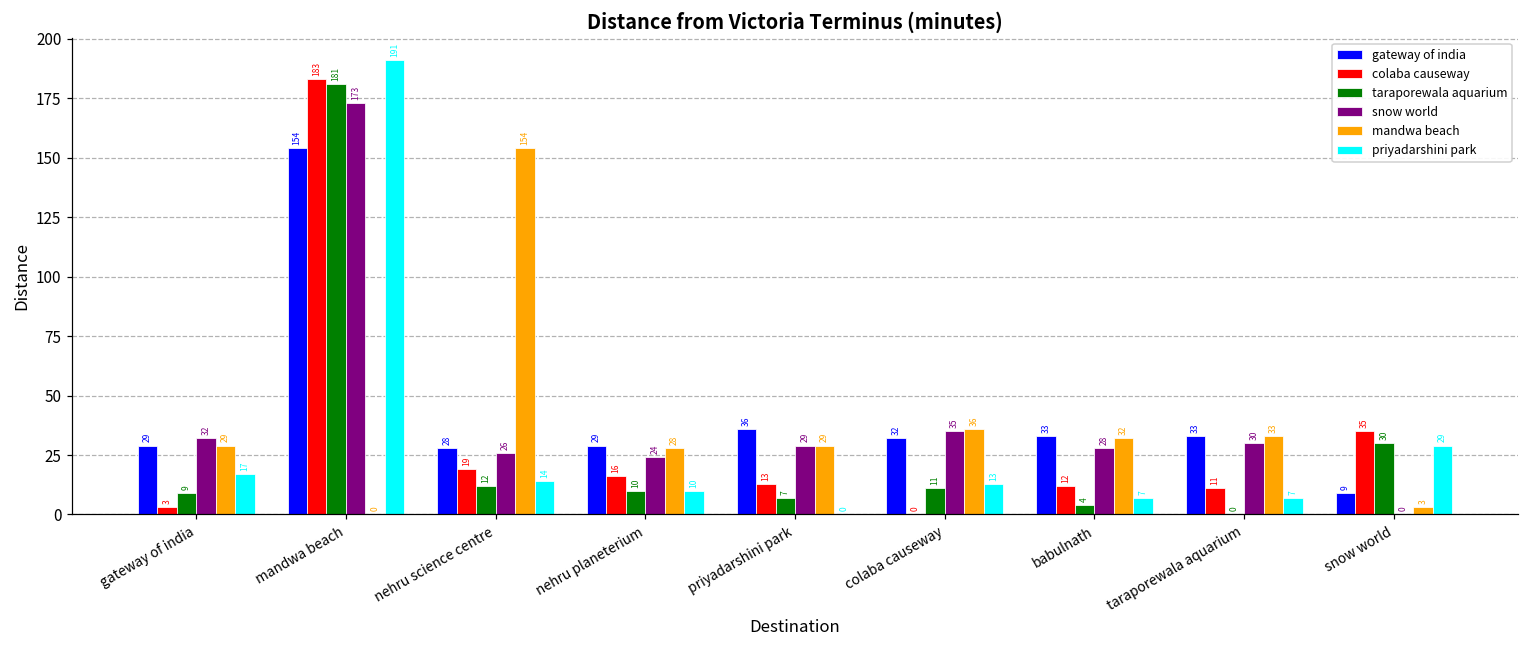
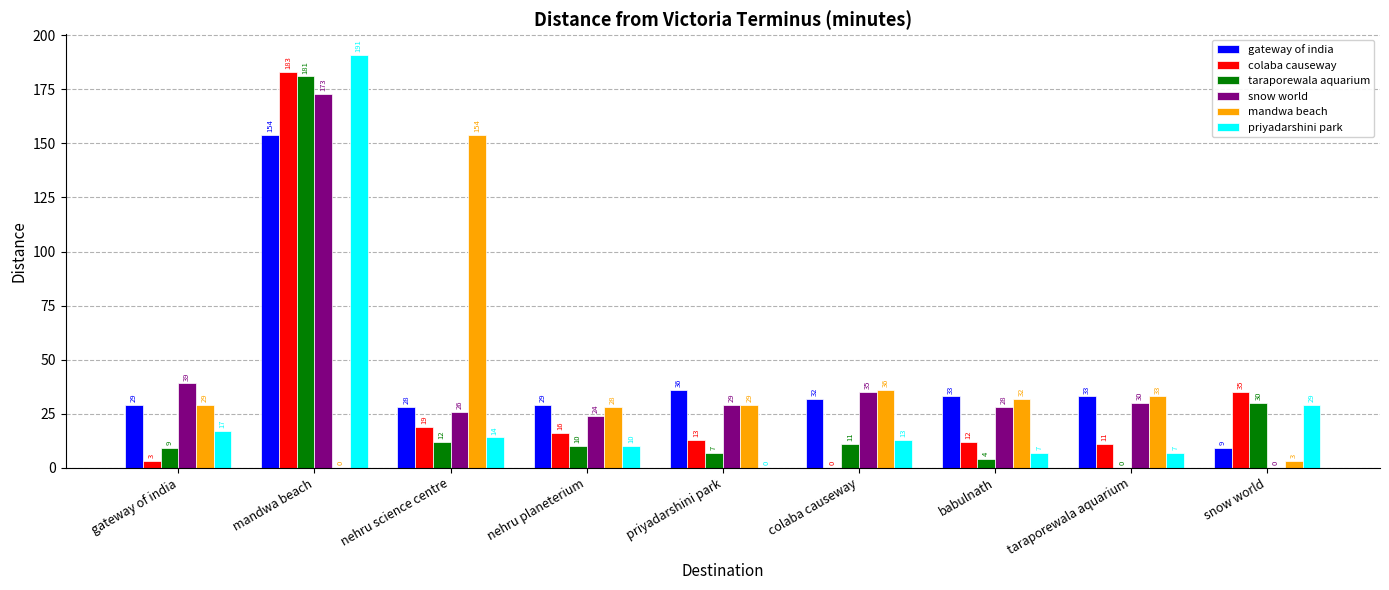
  {
    "gateway of india": {
      "gateway of india": 29,
      "mandwa beach": 154,
      "nehru science centre": 28,
      "nehru planeterium": 29,
      "priyadarshini park": 36,
      "colaba causeway": 32,
      "babulnath": 33,
      "taraporewala aquarium": 33,
      "snow world": 9
    },
    "colaba causeway": {
      "gateway of india": 3,
      "mandwa beach": 183,
      "nehru science centre": 19,
      "nehru planeterium": 16,
      "priyadarshini park": 13,
      "colaba causeway": 0,
      "babulnath": 12,
      "taraporewala aquarium": 11,
      "snow world": 35
    },
    "taraporewala aquarium": {
      "gateway of india": 9,
      "mandwa beach": 181,
      "nehru science centre": 12,
      "nehru planeterium": 10,
      "priyadarshini park": 7,
      "colaba causeway": 11,
      "babulnath": 4,
      "taraporewala aquarium": 0,
      "snow world": 30
    },
    "snow world": {
-     "gateway of india": 32,
+     "gateway of india": 39,
      "mandwa beach": 173,
      "nehru science centre": 26,
      "nehru planeterium": 24,
      "priyadarshini park": 29,
      "colaba causeway": 35,
      "babulnath": 28,
      "taraporewala aquarium": 30,
      "snow world": 0
    },
    "mandwa beach": {
      "gateway of india": 29,
      "mandwa beach": 0,
      "nehru science centre": 154,
      "nehru planeterium": 28,
      "priyadarshini park": 29,
      "colaba causeway": 36,
      "babulnath": 32,
      "taraporewala aquarium": 33,
      "snow world": 3
    },
    "priyadarshini park": {
      "gateway of india": 17,
      "mandwa beach": 191,
      "nehru science centre": 14,
      "nehru planeterium": 10,
      "priyadarshini park": 0,
      "colaba causeway": 13,
      "babulnath": 7,
      "taraporewala aquarium": 7,
      "snow world": 29
    }
  }
